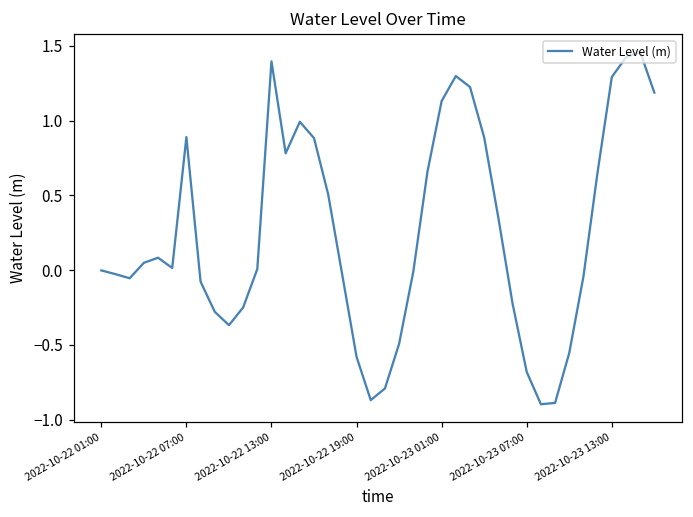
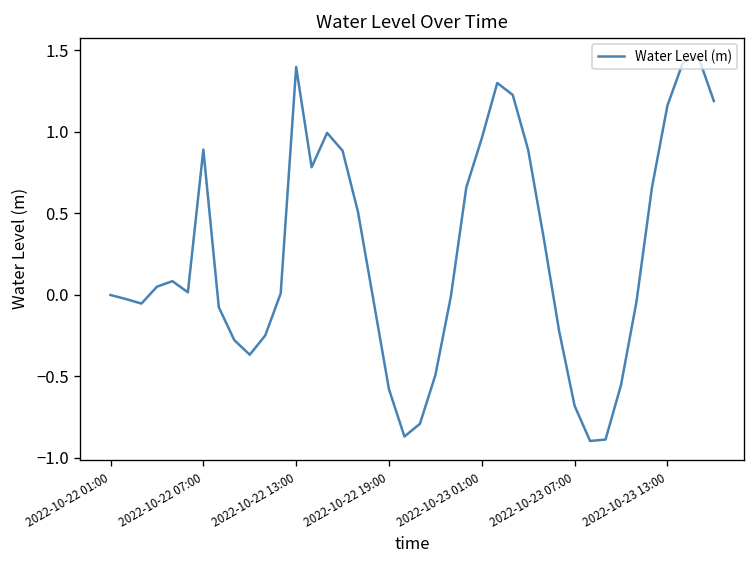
  {
    "2022-10-22 01:00": 0.00,
    "2022-10-22 07:00": 0.89,
    "2022-10-22 13:00": 1.40,
    "2022-10-22 19:00": -0.58,
-   "2022-10-23 01:00": 1.13,
+   "2022-10-23 01:00": 0.96,
    "2022-10-23 07:00": -0.68,
-   "2022-10-23 13:00": 1.29
+   "2022-10-23 13:00": 1.16
  }
